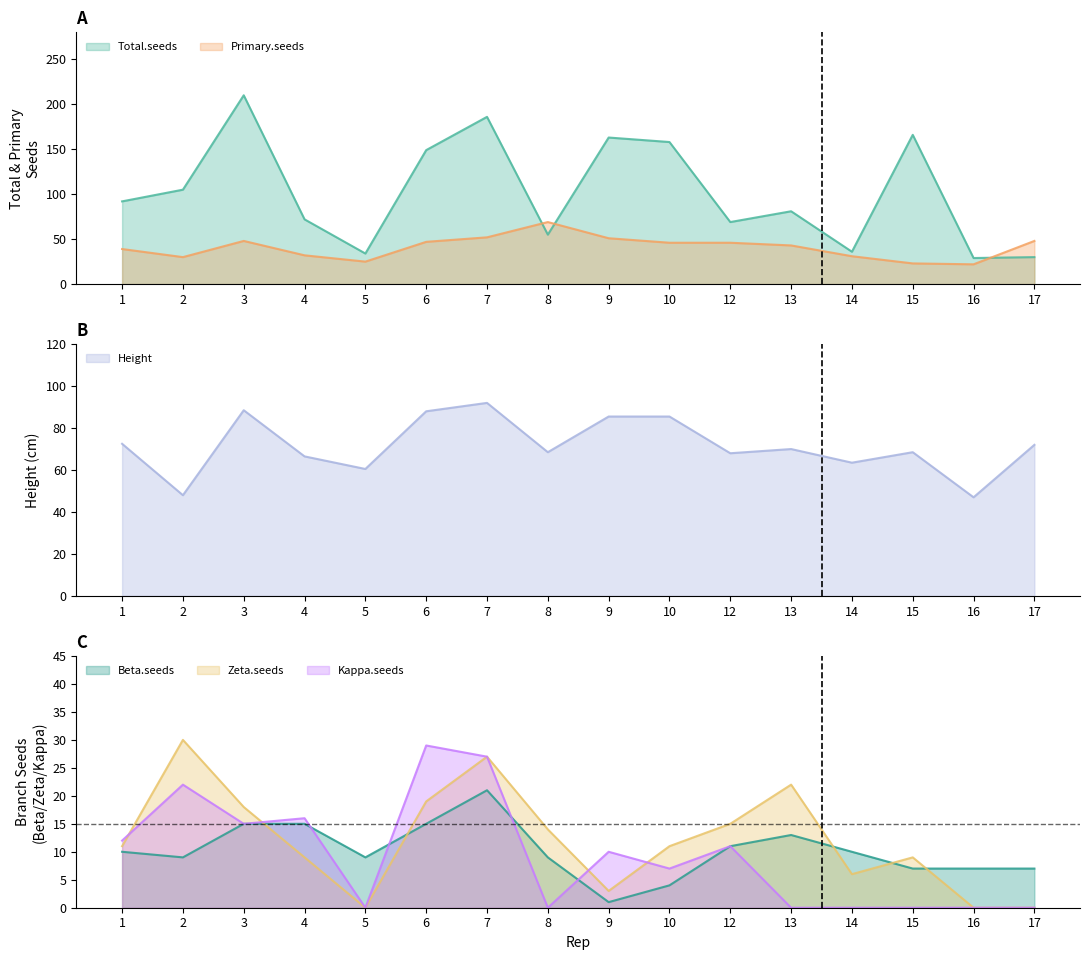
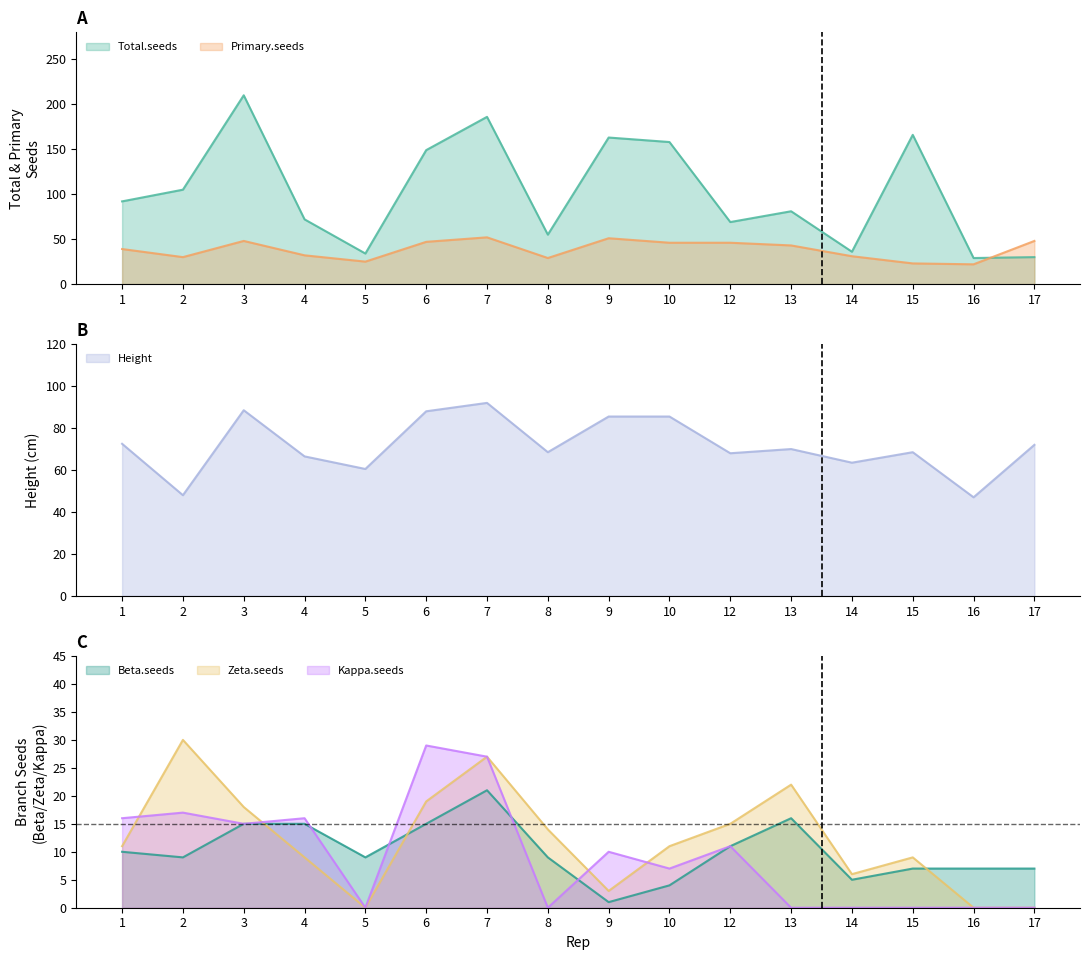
  {
    "A": {
      "Total.seeds": {
        "1": 90,
        "2": 110,
        "3": 210,
        "4": 70,
        "5": 30,
        "6": 150,
        "7": 190,
        "8": 60,
        "9": 160,
        "10": 160,
        "12": 70,
        "13": 80,
        "14": 40,
        "15": 170,
        "16": 30,
        "17": 30
      },
      "Primary.seeds": {
        "1": 40,
        "2": 30,
        "3": 50,
        "4": 30,
        "5": 30,
        "6": 50,
        "7": 50,
-       "8": 70,
+       "8": 30,
        "9": 50,
        "10": 50,
        "12": 50,
        "13": 40,
        "14": 30,
        "15": 20,
        "16": 20,
        "17": 50
      }
    },
    "B": {
      "1": 73,
      "2": 48,
      "3": 89,
      "4": 67,
      "5": 61,
      "6": 88,
      "7": 92,
      "8": 69,
      "9": 86,
      "10": 86,
      "12": 68,
      "13": 70,
      "14": 64,
      "15": 69,
      "16": 47,
      "17": 72
    },
    "C": {
      "Beta.seeds": {
        "1": 10,
        "2": 9,
        "4": 15,
        "5": 9,
        "6": 15,
        "7": 21,
        "8": 9,
        "9": 1,
        "10": 4,
-       "13": 13,
-       "14": 10,
+       "13": 16,
+       "14": 5,
        "15": 7,
        "16": 7,
        "17": 7
      },
      "Zeta.seeds": {
        "1": 11,
        "2": 30,
        "3": 18,
        "4": 9,
        "6": 19,
        "8": 14,
        "9": 3,
        "10": 11,
        "12": 15,
        "13": 22,
        "14": 6,
        "15": 9
      },
      "Kappa.seeds": {
-       "1": 12,
-       "2": 22,
+       "1": 16,
+       "2": 17,
        "4": 16,
        "6": 29,
        "8": 0,
        "9": 10,
        "10": 7,
        "13": 0,
        "14": 0,
        "15": 0
      }
    }
  }
